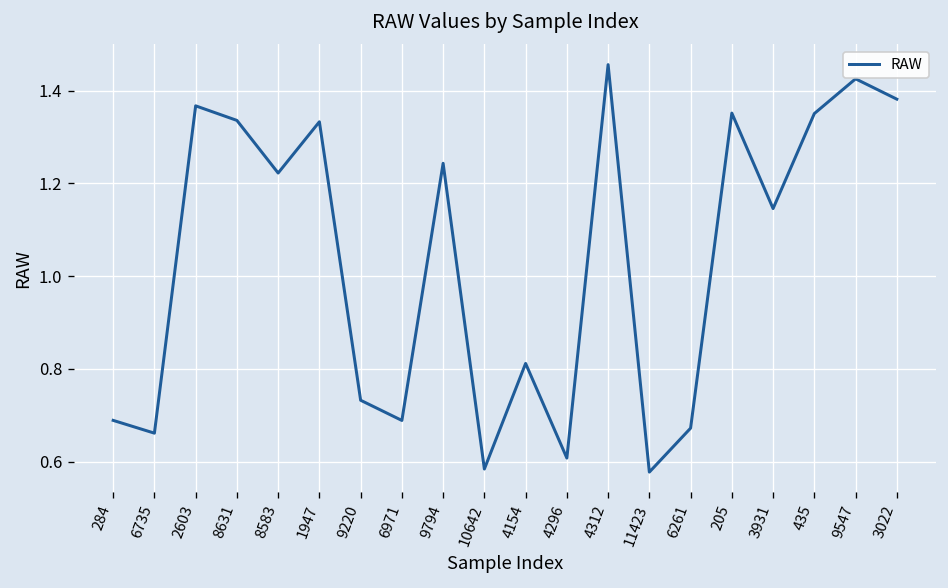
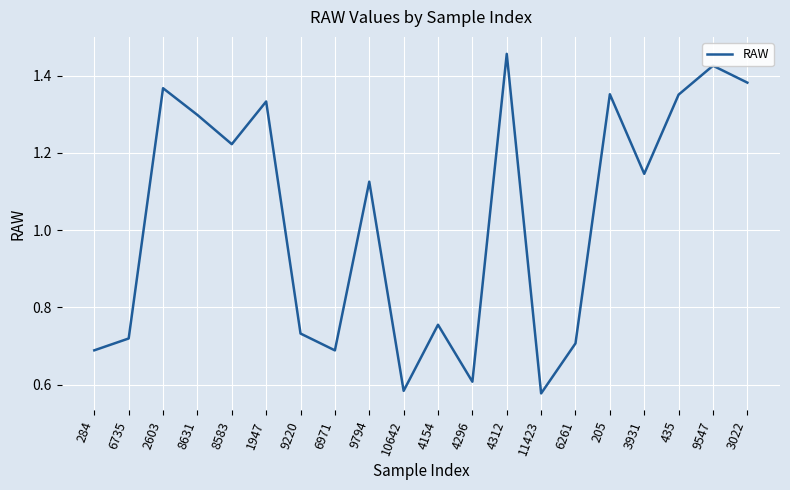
  {
    "284": 0.69,
-   "6735": 0.66,
+   "6735": 0.72,
    "2603": 1.37,
-   "8631": 1.34,
+   "8631": 1.30,
    "8583": 1.22,
    "1947": 1.33,
    "9220": 0.73,
    "6971": 0.69,
-   "9794": 1.24,
+   "9794": 1.13,
    "10642": 0.58,
-   "4154": 0.81,
+   "4154": 0.75,
    "4296": 0.61,
    "4312": 1.46,
    "11423": 0.58,
-   "6261": 0.67,
+   "6261": 0.71,
    "205": 1.35,
    "3931": 1.15,
    "435": 1.35,
    "3022": 1.38
  }
